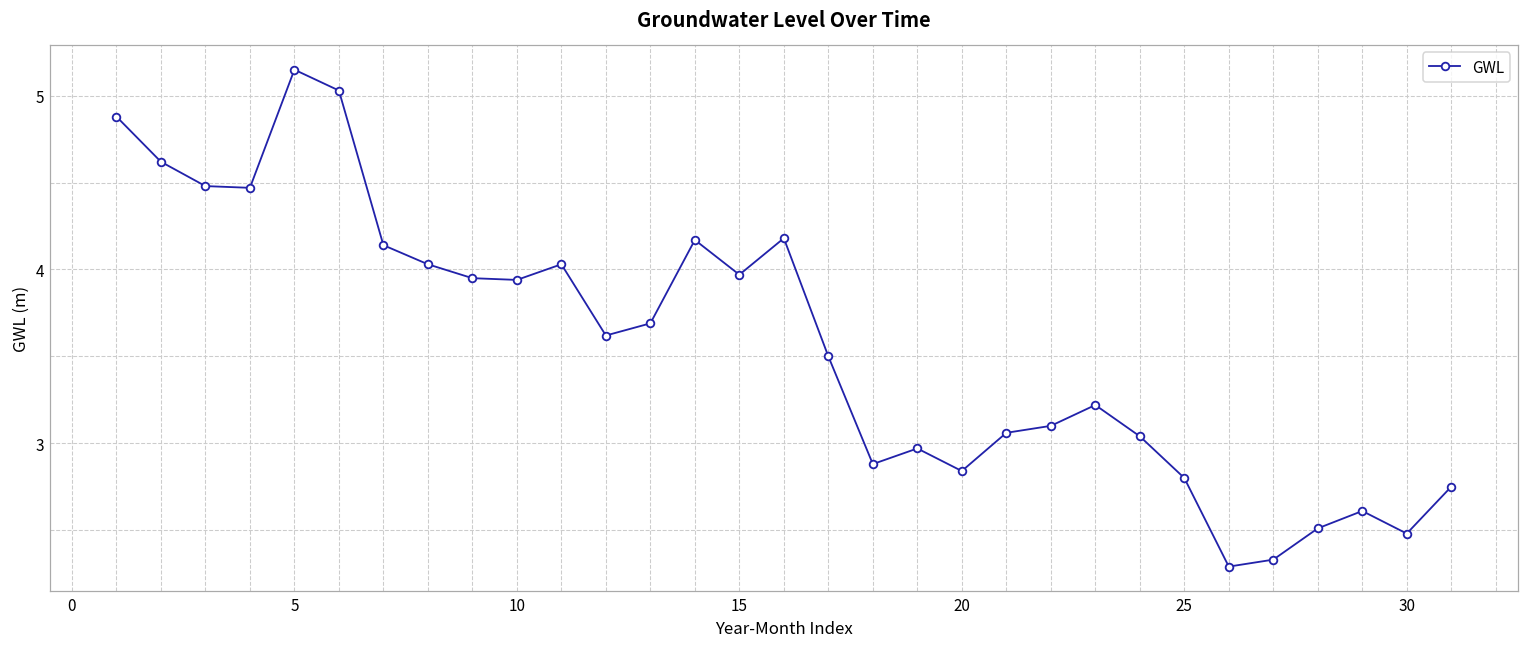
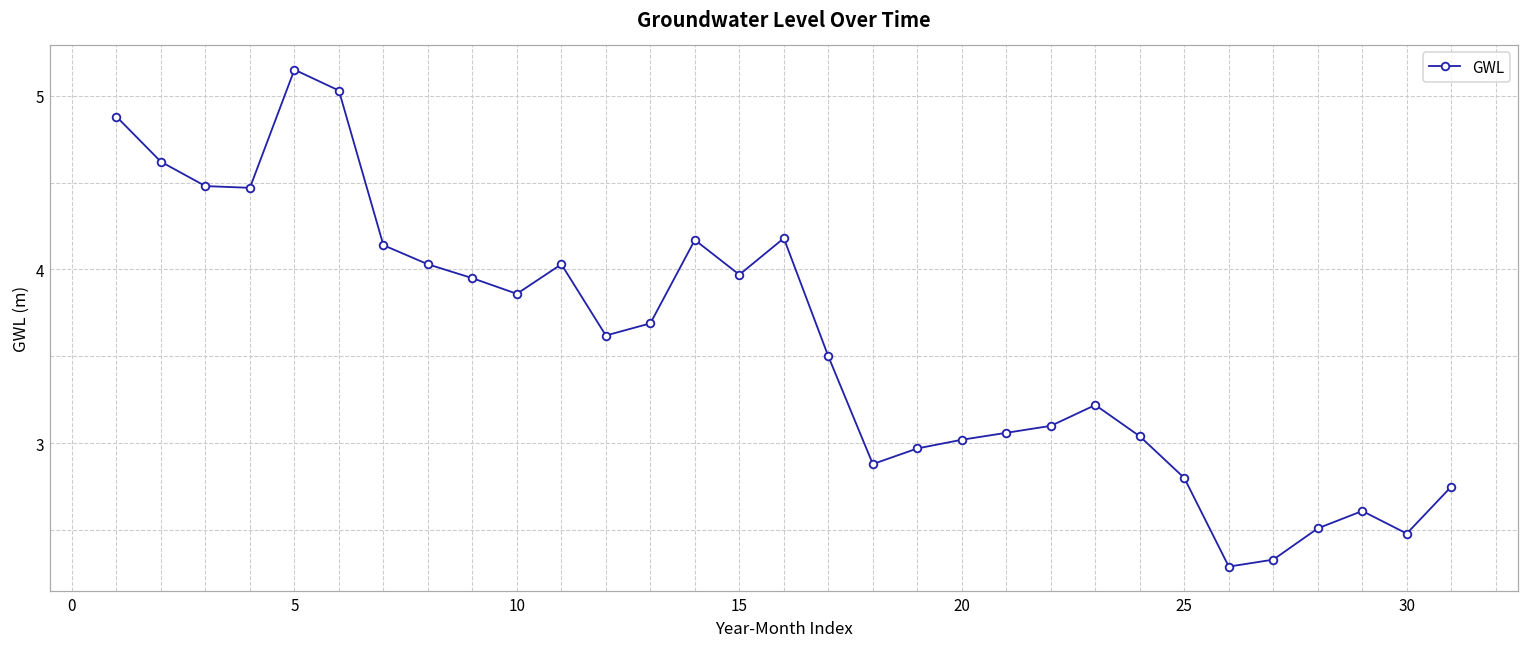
  {
    "5": 5.15,
-   "10": 3.94,
+   "10": 3.86,
    "15": 3.97,
-   "20": 2.84,
+   "20": 3.02,
    "25": 2.80,
    "30": 2.48
  }
